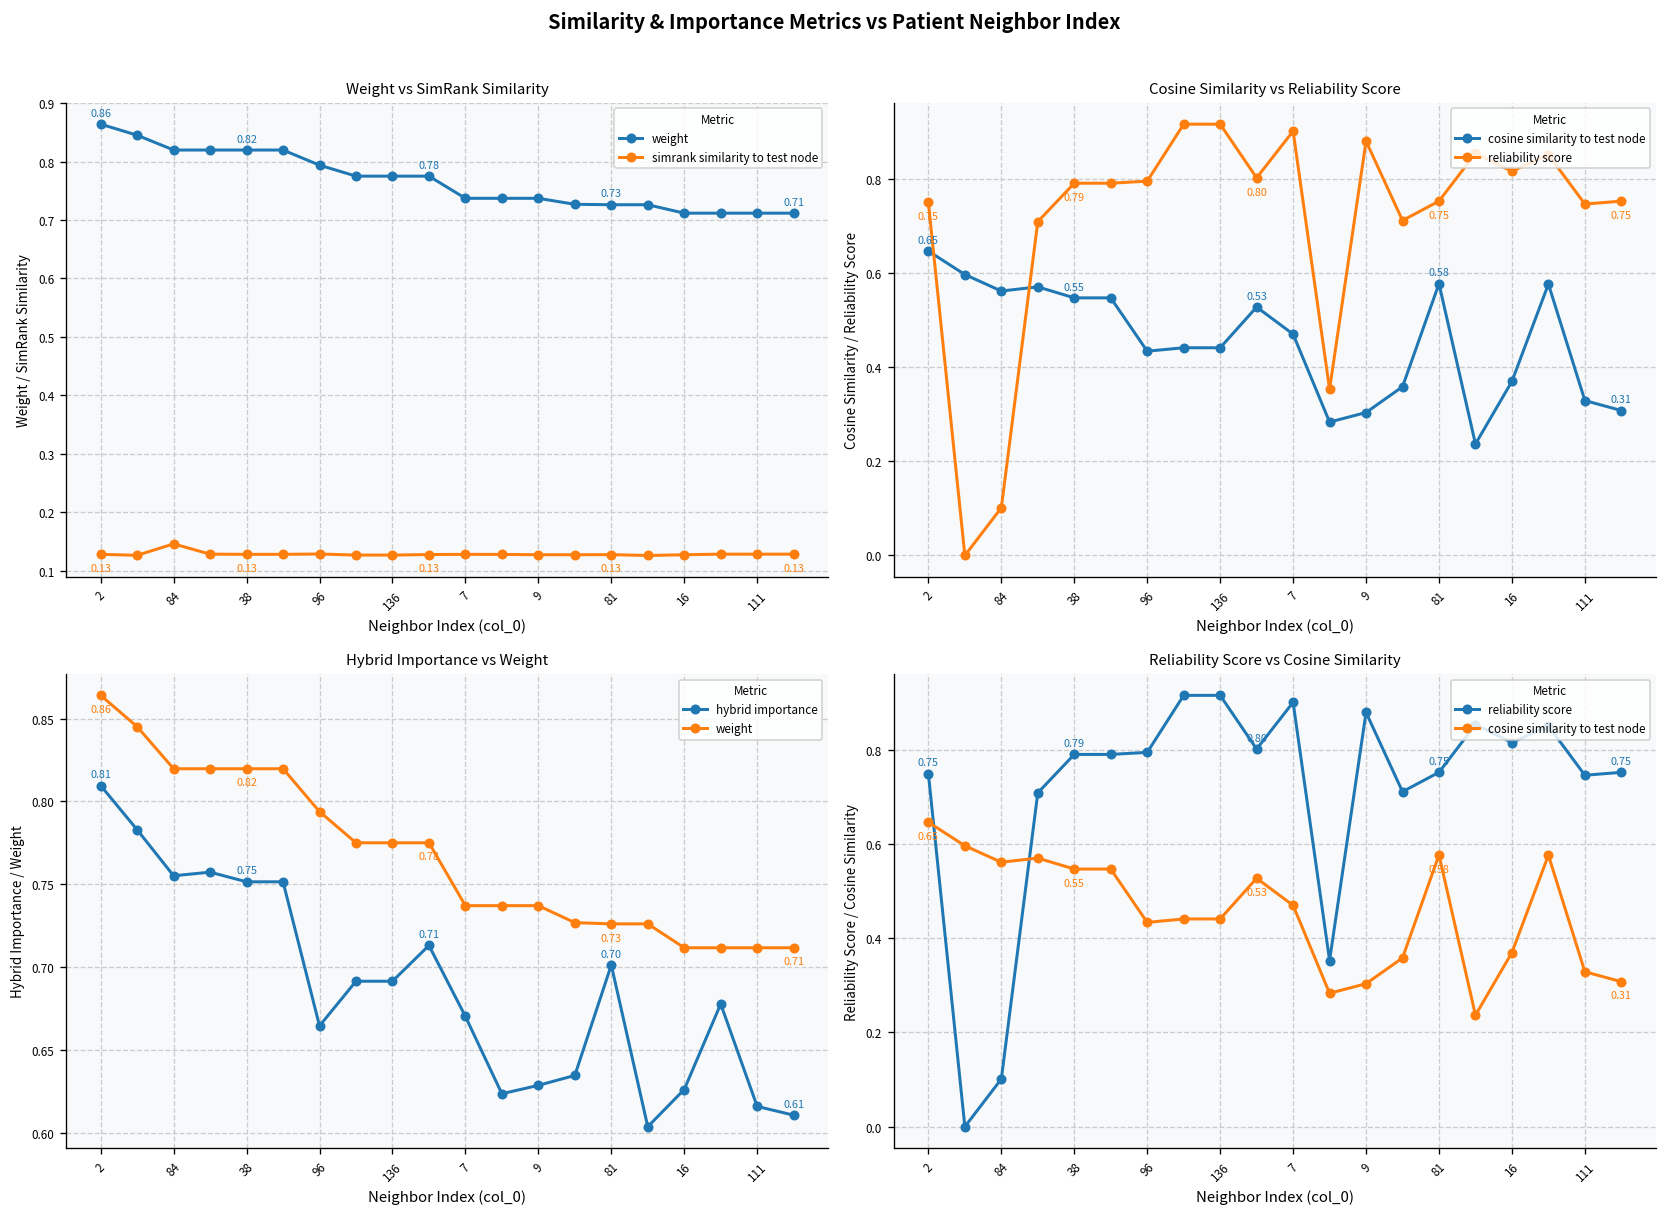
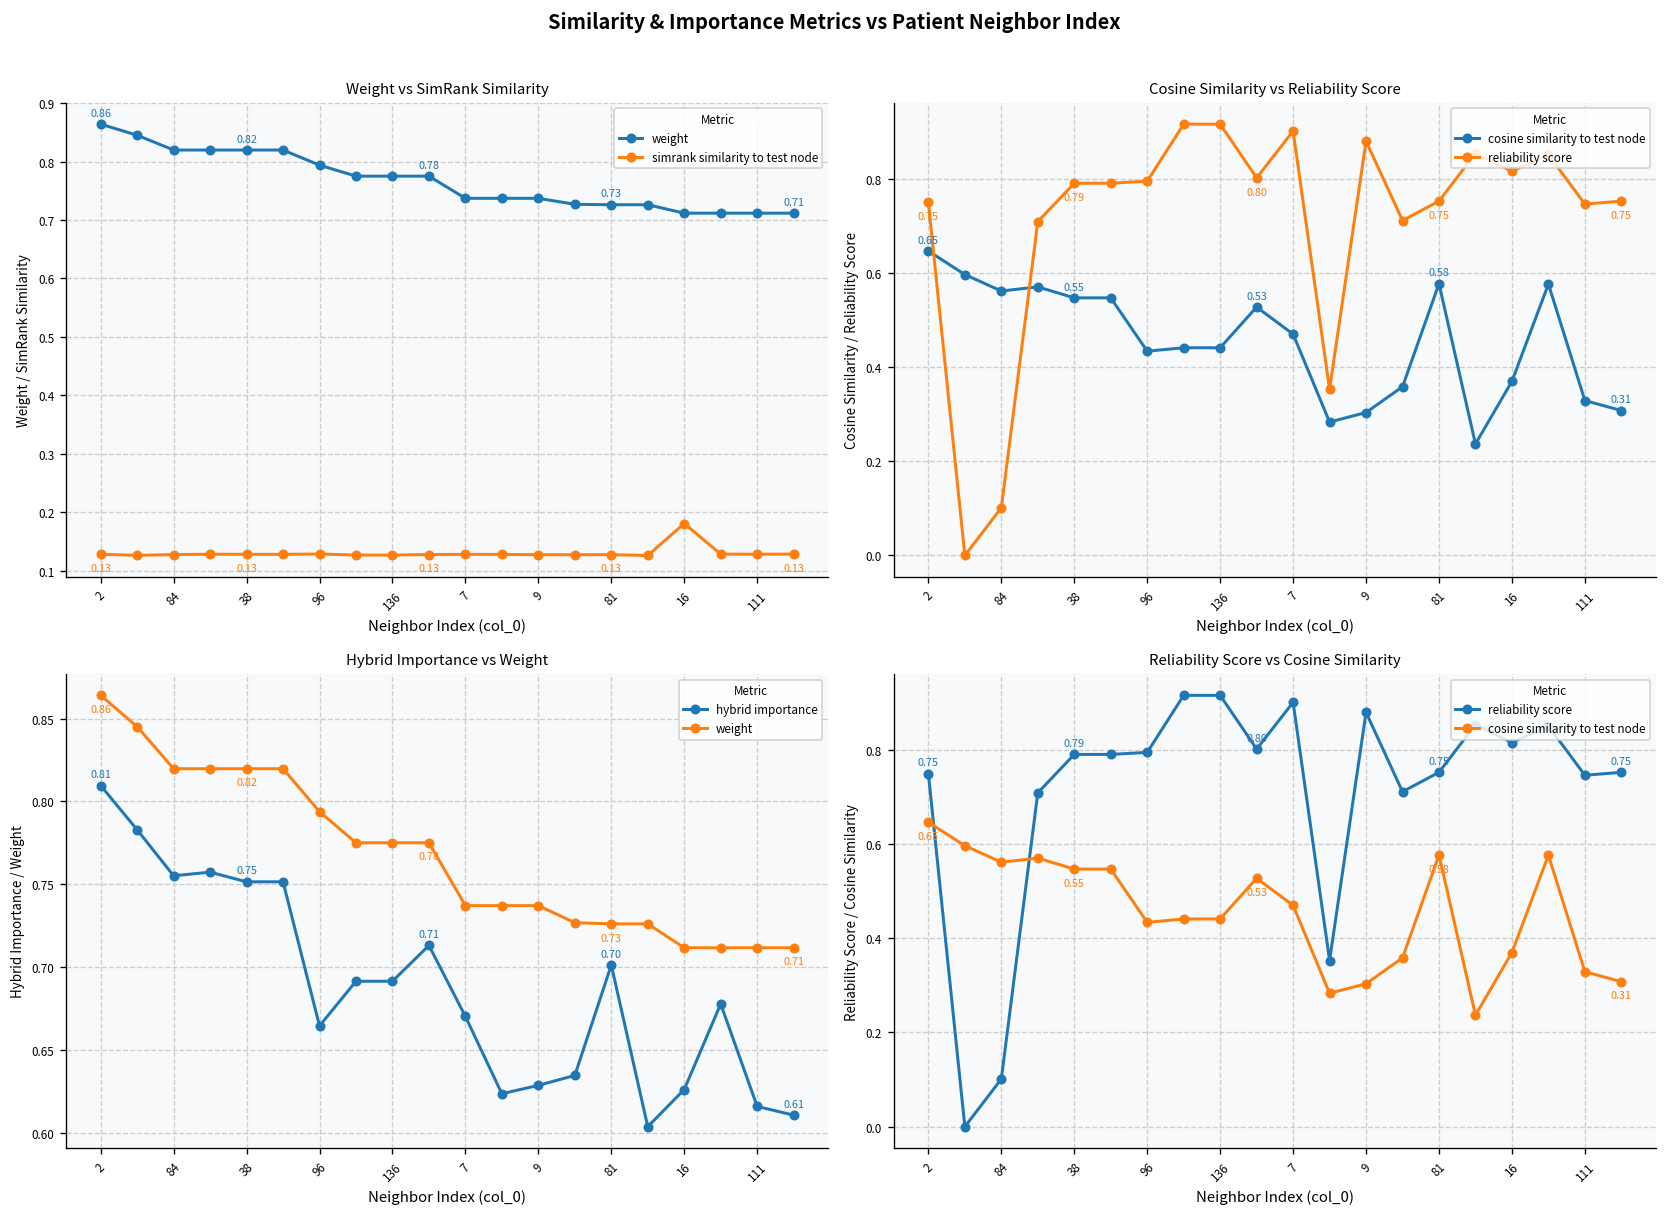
  {
    "Weight vs SimRank Similarity": {
      "simrank similarity to test node": {
-       "84": 0.15,
+       "84": 0.13,
        "96": 0.13,
-       "16": 0.13
+       "16": 0.18
      }
    },
    "Hybrid Importance vs Weight": {
      "hybrid importance": {
        "2": 0.81,
        "38": 0.75,
        "81": 0.70
      },
      "weight": {
        "2": 0.86,
        "38": 0.82,
        "81": 0.73
      }
    },
    "Reliability Score vs Cosine Similarity": {
      "reliability score": {
        "2": 0.75,
        "38": 0.79,
        "81": 0.75
      },
      "cosine similarity to test node": {
        "2": 0.65,
        "38": 0.55,
        "81": 0.58
      }
    }
  }
